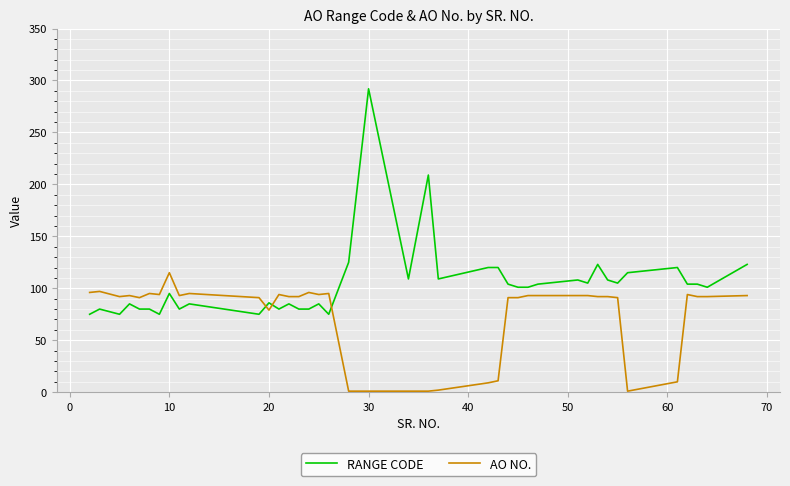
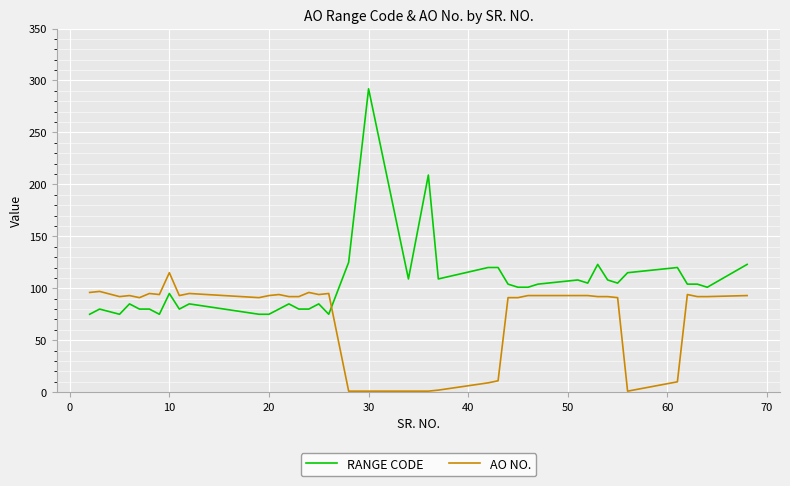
  {
    "RANGE CODE": {
      "10": 95,
-     "20": 86,
+     "20": 75,
      "30": 292
    },
    "AO NO.": {
      "10": 115,
-     "20": 79,
+     "20": 93,
      "30": 1
    }
  }
